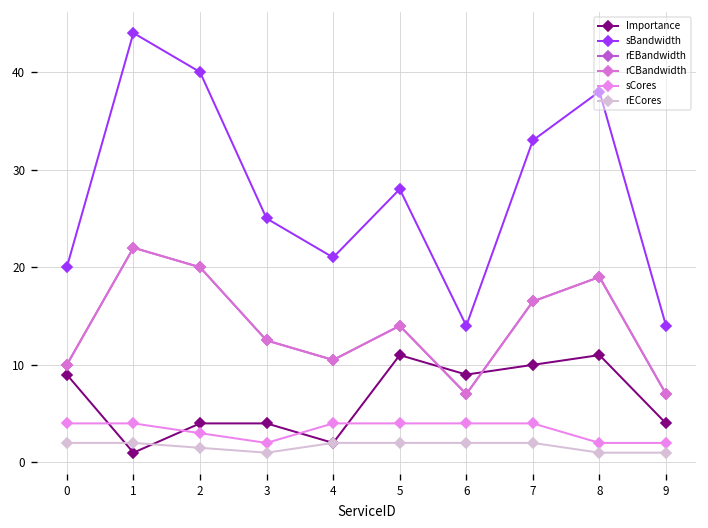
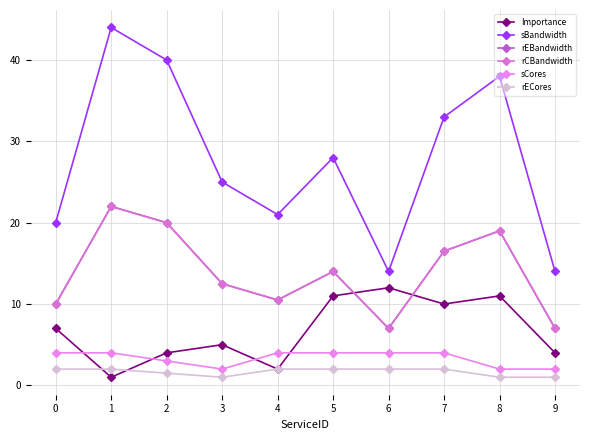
  {
    "Importance": {
-     "0": 9,
+     "0": 7,
      "1": 1,
      "2": 4,
-     "3": 4,
+     "3": 5,
      "5": 11,
-     "6": 9,
+     "6": 12,
      "7": 10,
      "8": 11,
      "9": 4
    },
    "sBandwidth": {
      "0": 20,
      "1": 44,
      "2": 40,
      "3": 25,
      "4": 21,
      "5": 28,
      "6": 14,
      "7": 33,
      "9": 14
    },
    "rECores": {
      "0": 2,
      "1": 2,
      "2": 2,
      "3": 1,
      "5": 2,
      "6": 2,
      "7": 2,
      "8": 1,
      "9": 1
    }
  }
